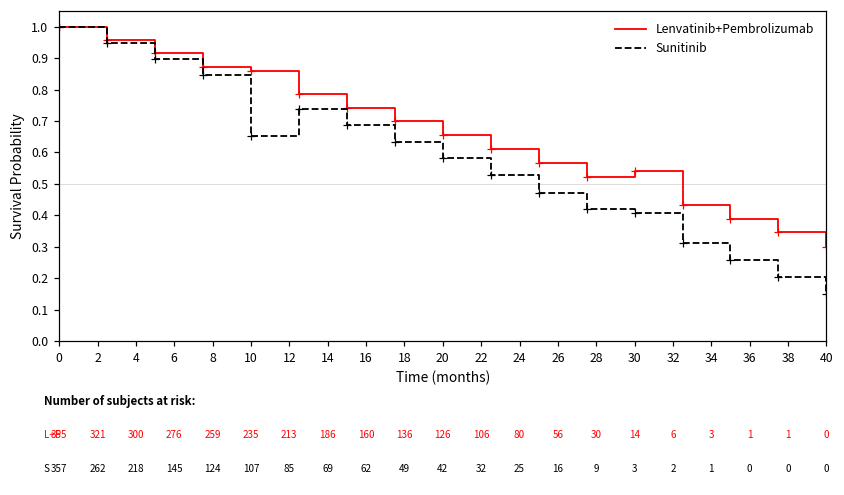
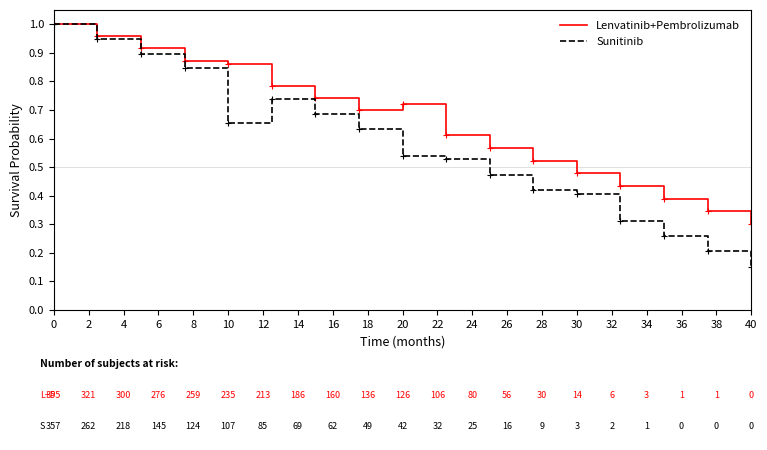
  {
    "Lenvatinib+Pembrolizumab": {
      "10": 0.86,
-     "20": 0.66,
-     "30": 0.54,
+     "20": 0.72,
+     "30": 0.48,
      "40": 0.30
    },
    "Sunitinib": {
      "10": 0.65,
-     "20": 0.58,
+     "20": 0.54,
      "30": 0.41,
      "40": 0.15
    }
  }
